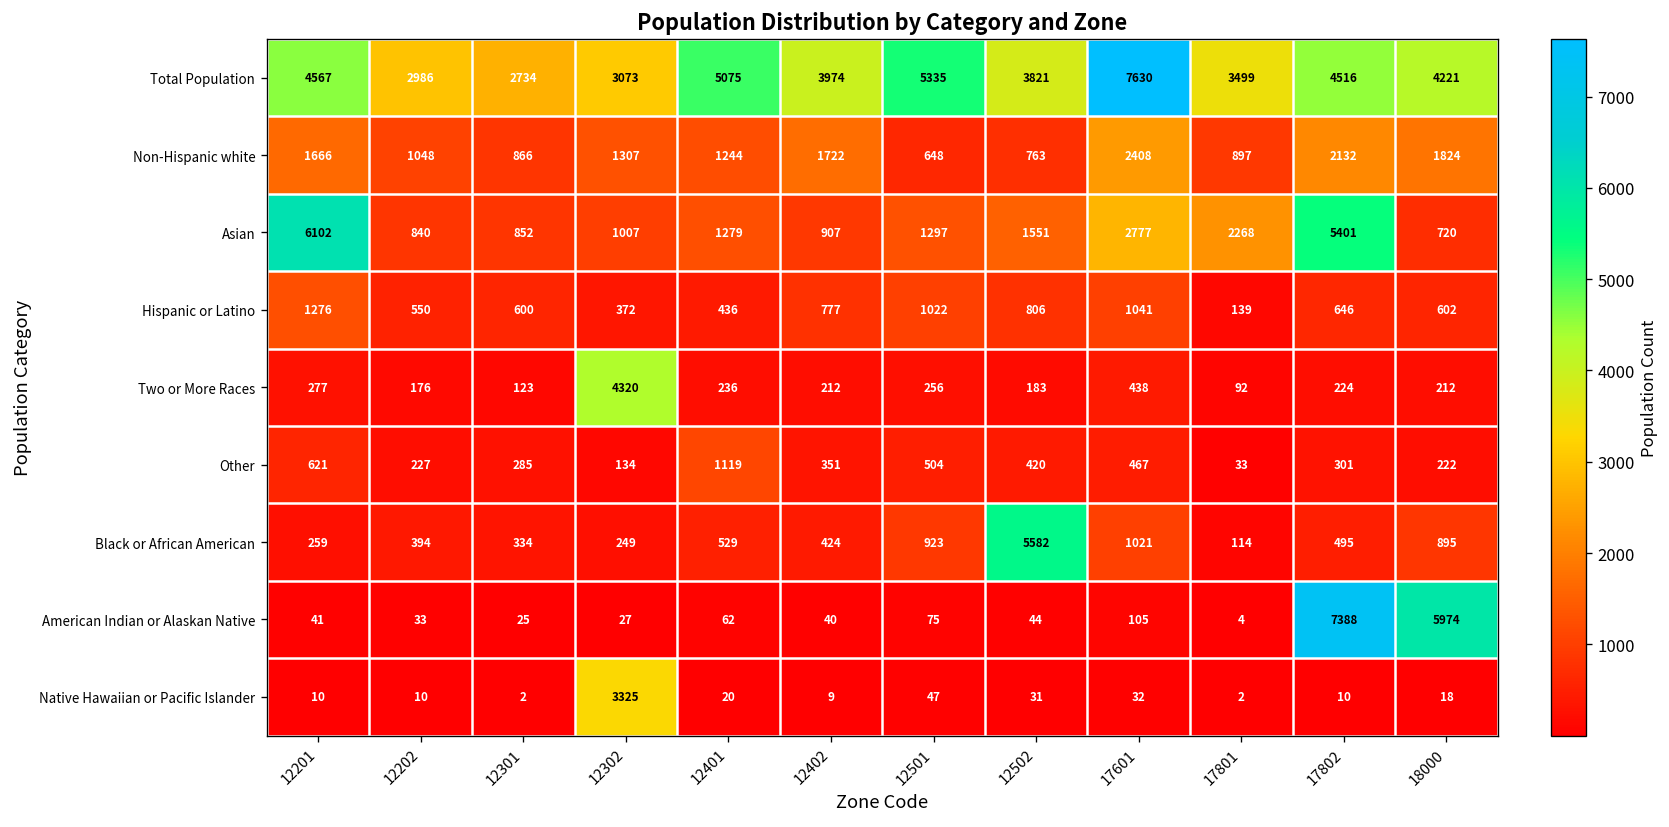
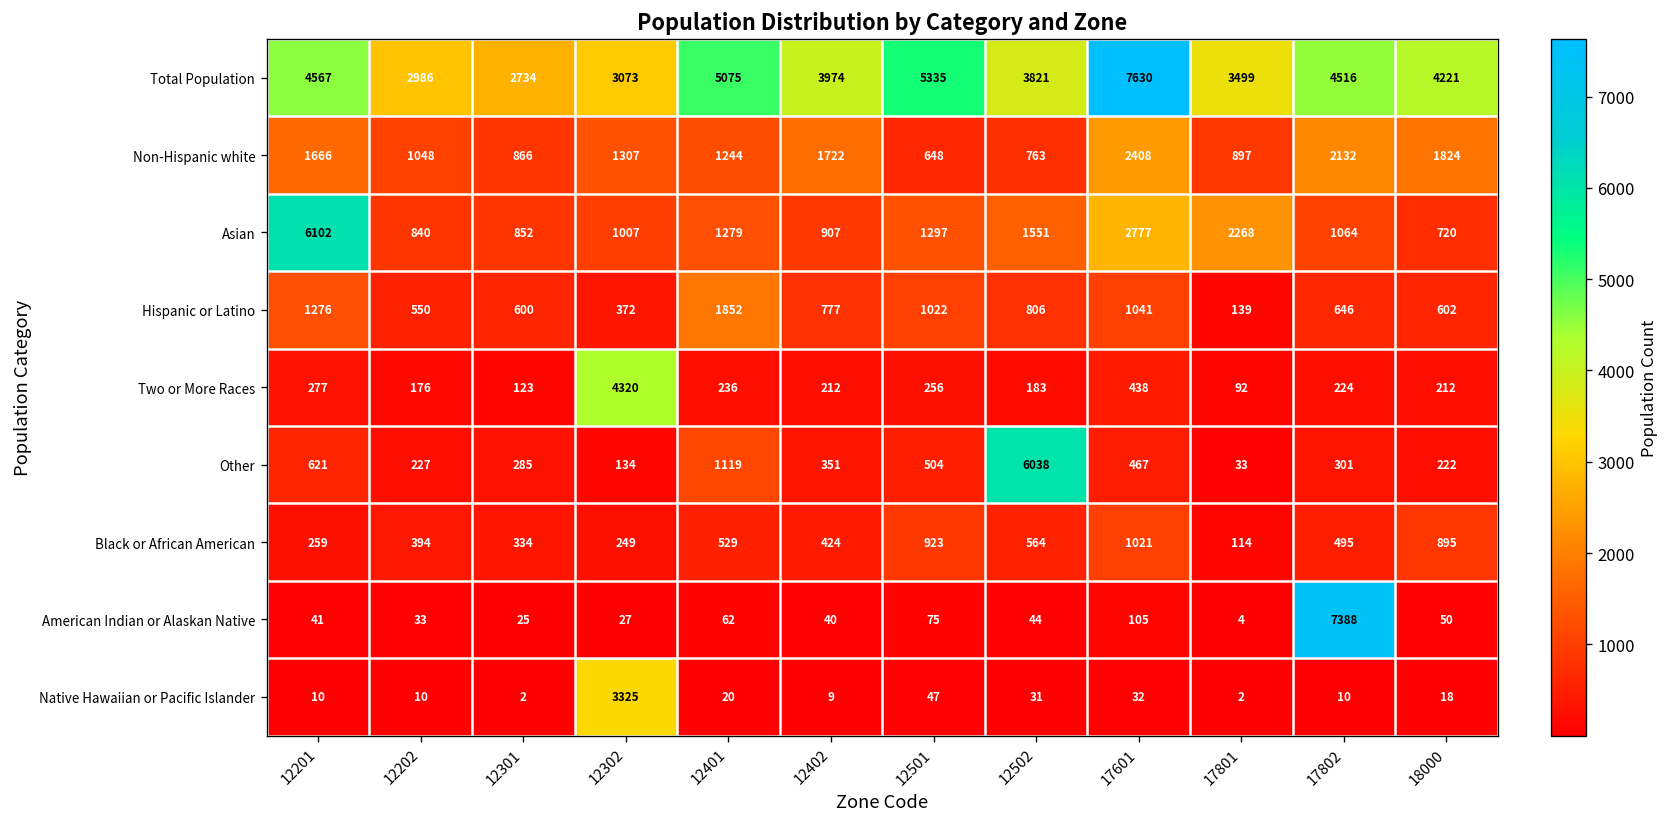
  {
    "Total Population": {
      "12201": 4567,
      "12202": 2986,
      "12301": 2734,
      "12302": 3073,
      "12401": 5075,
      "12402": 3974,
      "12501": 5335,
      "12502": 3821,
      "17601": 7630,
      "17801": 3499,
      "17802": 4516,
      "18000": 4221
    },
    "Non-Hispanic white": {
      "12201": 1666,
      "12202": 1048,
      "12301": 866,
      "12302": 1307,
      "12401": 1244,
      "12402": 1722,
      "12501": 648,
      "12502": 763,
      "17601": 2408,
      "17801": 897,
      "17802": 2132,
      "18000": 1824
    },
    "Asian": {
      "12201": 6102,
      "12202": 840,
      "12301": 852,
      "12302": 1007,
      "12401": 1279,
      "12402": 907,
      "12501": 1297,
      "12502": 1551,
      "17601": 2777,
      "17801": 2268,
-     "17802": 5401,
+     "17802": 1064,
      "18000": 720
    },
    "Hispanic or Latino": {
      "12201": 1276,
      "12202": 550,
      "12301": 600,
      "12302": 372,
-     "12401": 436,
+     "12401": 1852,
      "12402": 777,
      "12501": 1022,
      "12502": 806,
      "17601": 1041,
      "17801": 139,
      "17802": 646,
      "18000": 602
    },
    "Two or More Races": {
      "12201": 277,
      "12202": 176,
      "12301": 123,
      "12302": 4320,
      "12401": 236,
      "12402": 212,
      "12501": 256,
      "12502": 183,
      "17601": 438,
      "17801": 92,
      "17802": 224,
      "18000": 212
    },
    "Other": {
      "12201": 621,
      "12202": 227,
      "12301": 285,
      "12302": 134,
      "12401": 1119,
      "12402": 351,
      "12501": 504,
-     "12502": 420,
+     "12502": 6038,
      "17601": 467,
      "17801": 33,
      "17802": 301,
      "18000": 222
    },
    "Black or African American": {
      "12201": 259,
      "12202": 394,
      "12301": 334,
      "12302": 249,
      "12401": 529,
      "12402": 424,
      "12501": 923,
-     "12502": 5582,
+     "12502": 564,
      "17601": 1021,
      "17801": 114,
      "17802": 495,
      "18000": 895
    },
    "American Indian or Alaskan Native": {
      "12201": 41,
      "12202": 33,
      "12301": 25,
      "12302": 27,
      "12401": 62,
      "12402": 40,
      "12501": 75,
      "12502": 44,
      "17601": 105,
      "17801": 4,
      "17802": 7388,
-     "18000": 5974
+     "18000": 50
    },
    "Native Hawaiian or Pacific Islander": {
      "12201": 10,
      "12202": 10,
      "12301": 2,
      "12302": 3325,
      "12401": 20,
      "12402": 9,
      "12501": 47,
      "12502": 31,
      "17601": 32,
      "17801": 2,
      "17802": 10,
      "18000": 18
    }
  }
